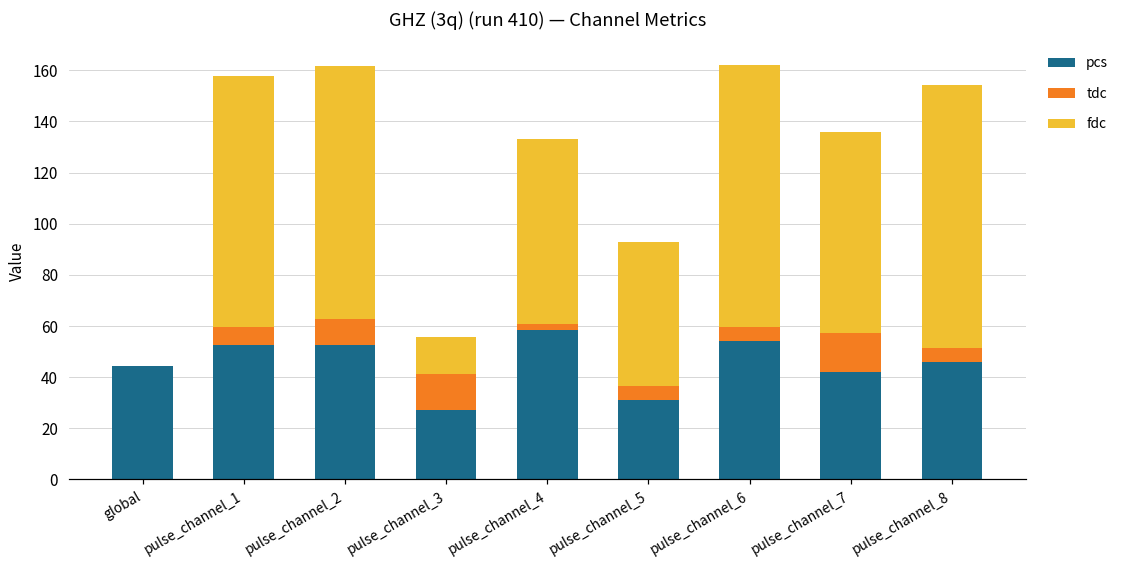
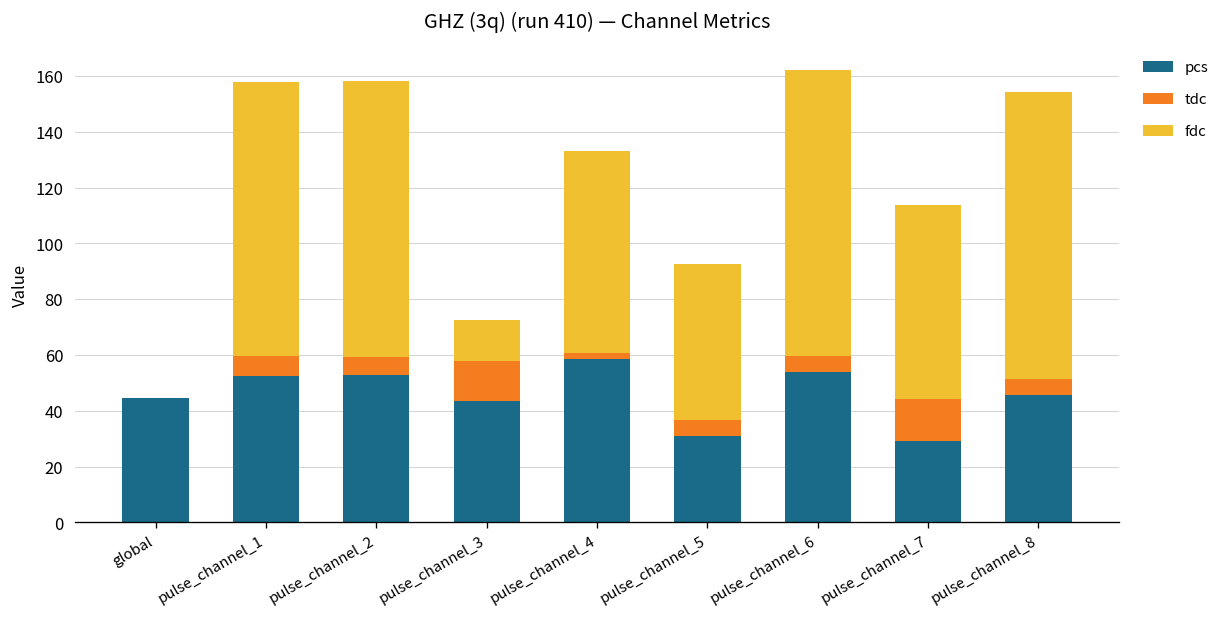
  {
    "pcs": {
      "global": 44,
      "pulse_channel_1": 53,
      "pulse_channel_2": 53,
-     "pulse_channel_3": 27,
+     "pulse_channel_3": 44,
      "pulse_channel_4": 59,
      "pulse_channel_5": 31,
      "pulse_channel_6": 54,
-     "pulse_channel_7": 42,
+     "pulse_channel_7": 29,
      "pulse_channel_8": 46
    },
    "tdc": {
      "global": 0,
      "pulse_channel_1": 7,
-     "pulse_channel_2": 10,
+     "pulse_channel_2": 6,
      "pulse_channel_3": 14,
      "pulse_channel_4": 2,
      "pulse_channel_5": 6,
      "pulse_channel_6": 6,
      "pulse_channel_7": 15,
      "pulse_channel_8": 6
    },
    "fdc": {
      "global": 0,
      "pulse_channel_1": 98,
      "pulse_channel_2": 99,
      "pulse_channel_3": 14,
      "pulse_channel_4": 72,
      "pulse_channel_5": 56,
      "pulse_channel_6": 103,
-     "pulse_channel_7": 79,
+     "pulse_channel_7": 70,
      "pulse_channel_8": 103
    }
  }
